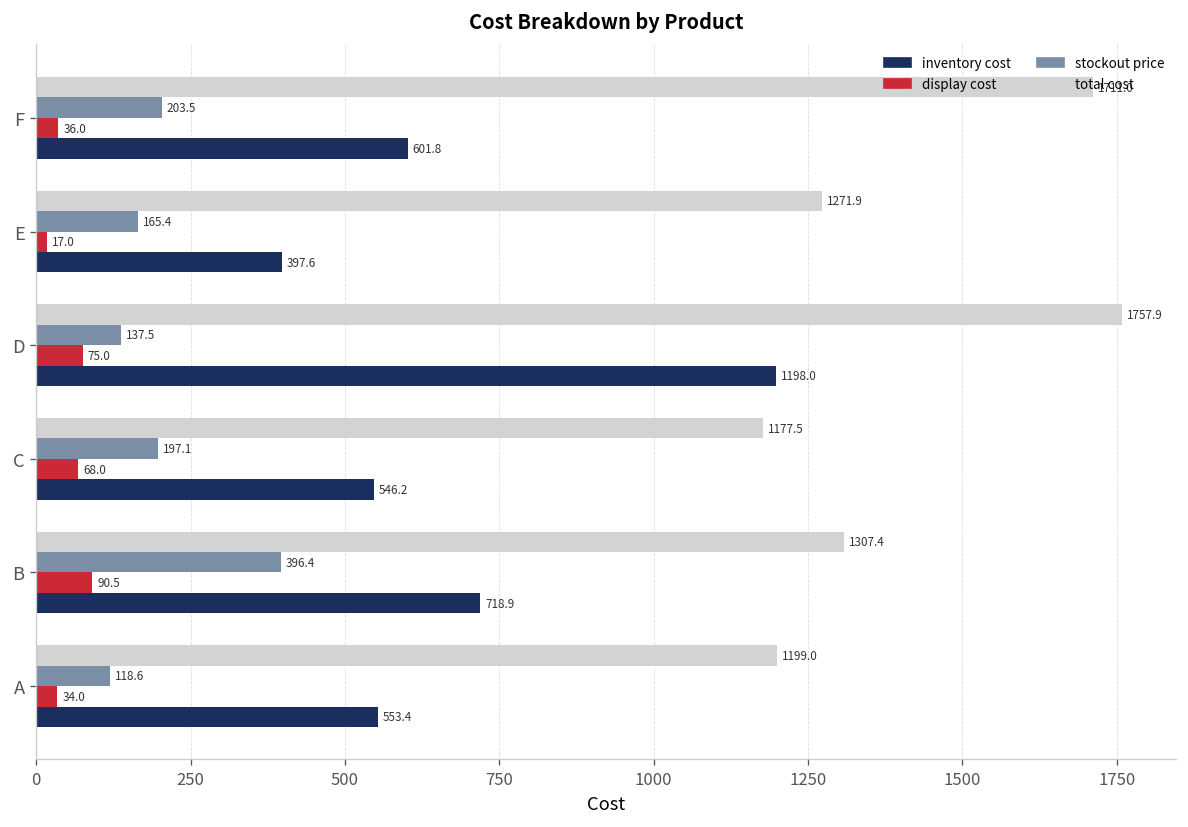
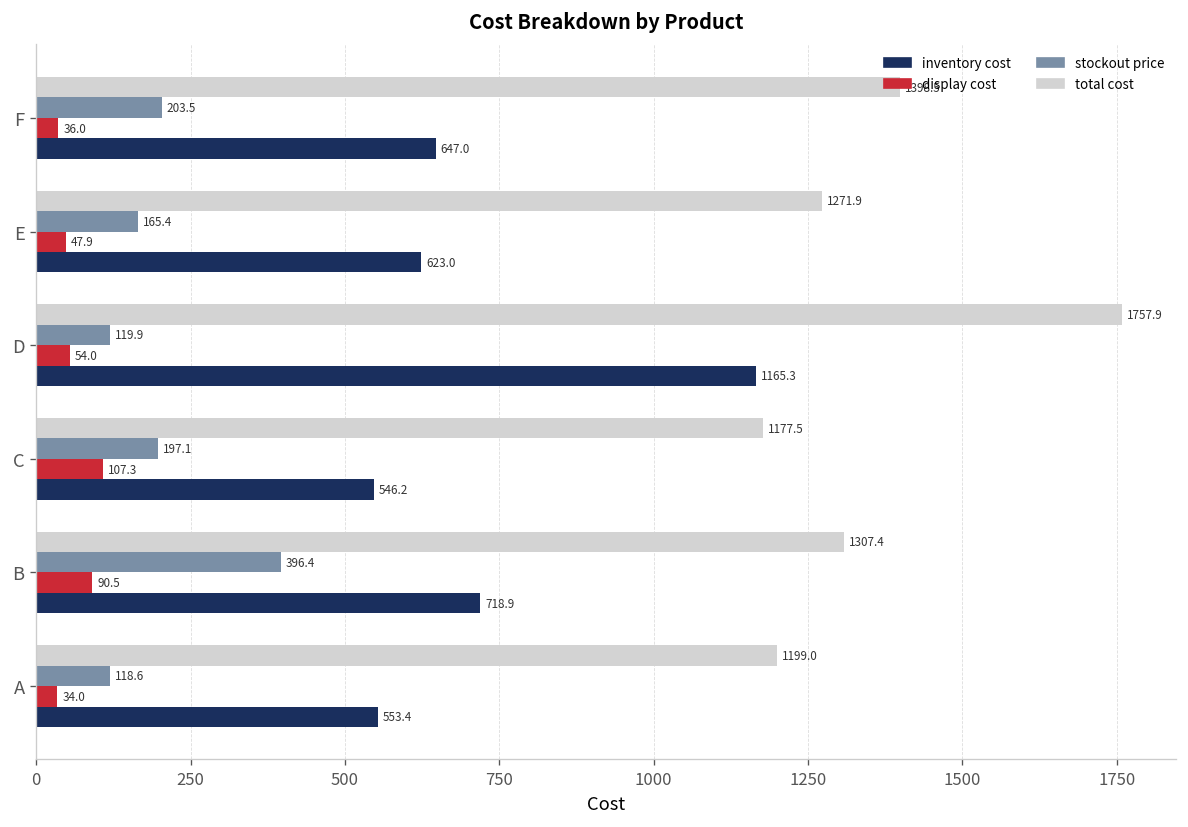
  {
    "inventory cost": {
-     "F": 601.8,
-     "E": 397.6,
-     "D": 1198.0,
+     "F": 647.0,
+     "E": 623.0,
+     "D": 1165.3,
      "C": 546.2,
      "B": 718.9,
      "A": 553.4
    },
    "display cost": {
      "F": 36.0,
-     "E": 17.0,
-     "D": 75.0,
-     "C": 68.0,
+     "E": 47.9,
+     "D": 54.0,
+     "C": 107.3,
      "B": 90.5,
      "A": 34.0
    },
    "stockout price": {
      "F": 203.5,
      "E": 165.4,
-     "D": 137.5,
+     "D": 119.9,
      "C": 197.1,
      "B": 396.4,
      "A": 118.6
    },
    "total cost": {
-     "F": 1711.0,
+     "F": 1398.5,
      "E": 1271.9,
      "D": 1757.9,
      "C": 1177.5,
      "B": 1307.4,
      "A": 1199.0
    }
  }
